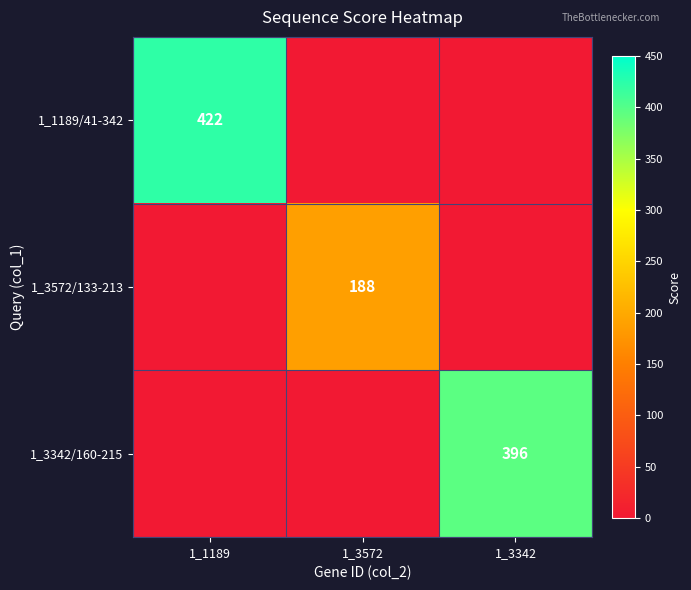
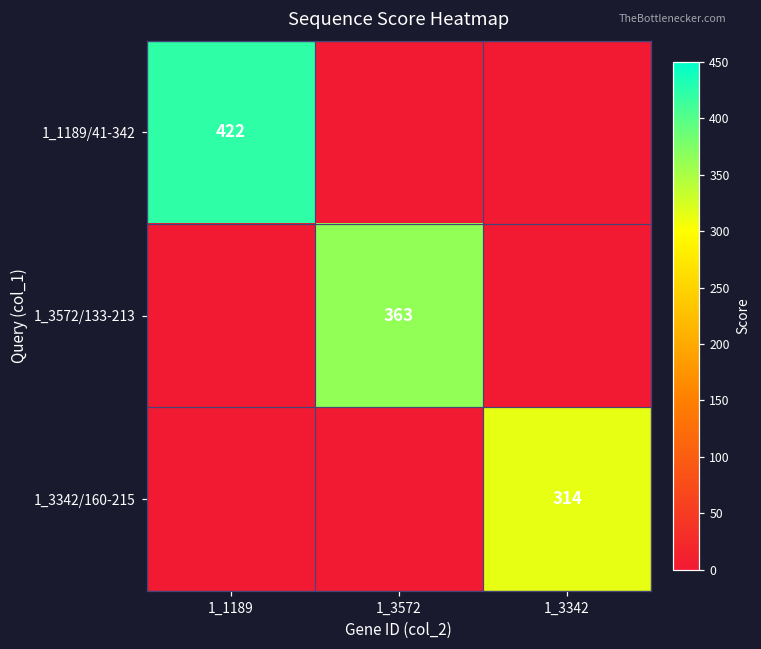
  {
    "1_1189/41-342": {
      "1_1189": 422
    },
    "1_3572/133-213": {
-     "1_3572": 188
+     "1_3572": 363
    },
    "1_3342/160-215": {
-     "1_3342": 396
+     "1_3342": 314
    }
  }
